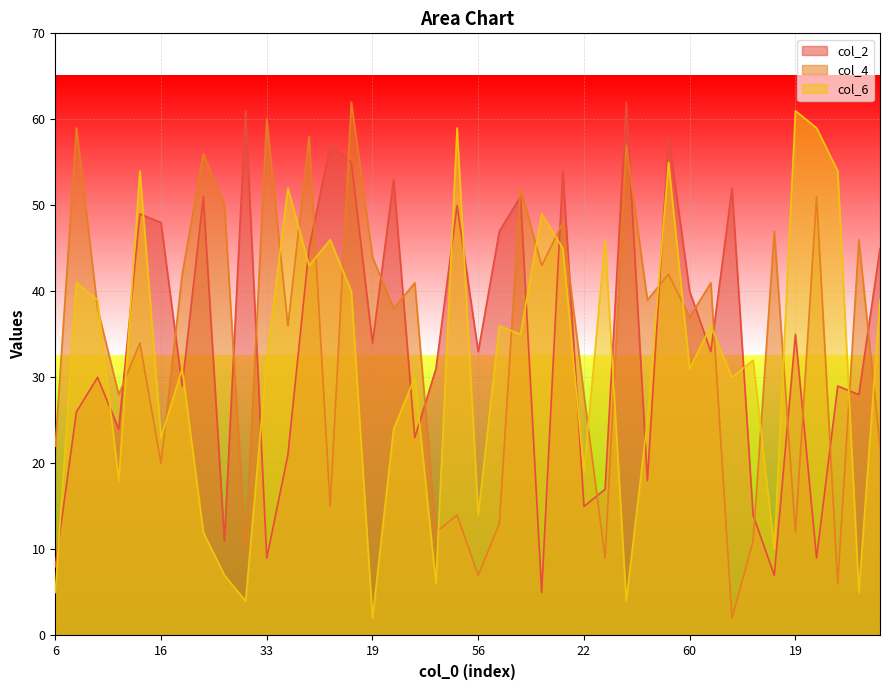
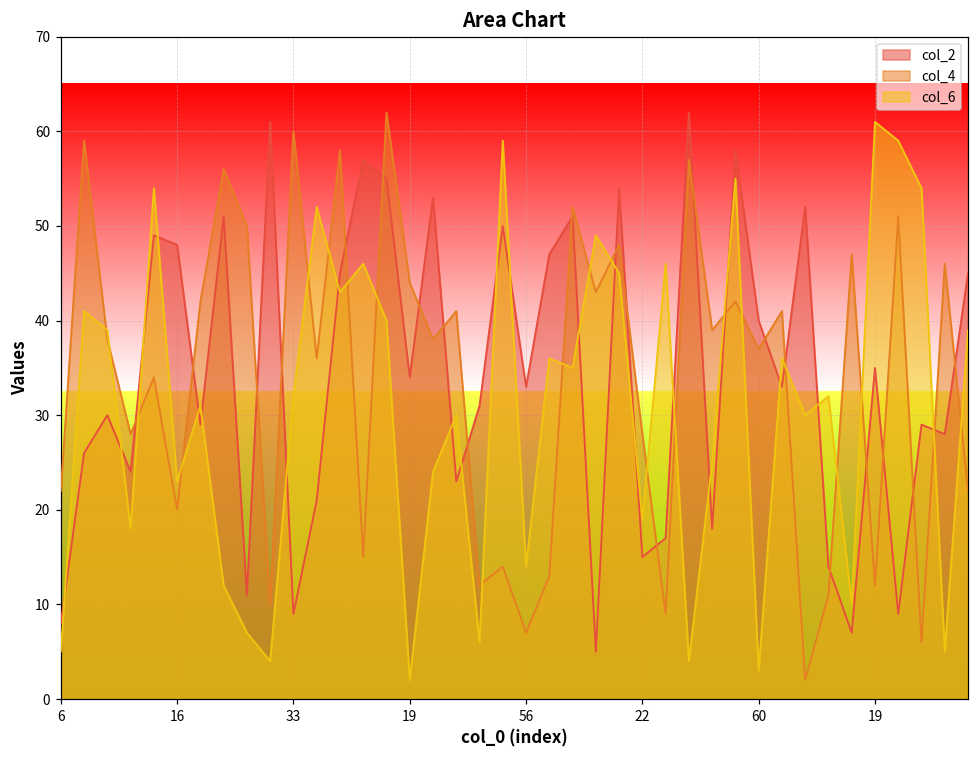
  {
    "col_6": {
      "56": 14,
-     "60": 31
+     "60": 3
    }
  }
